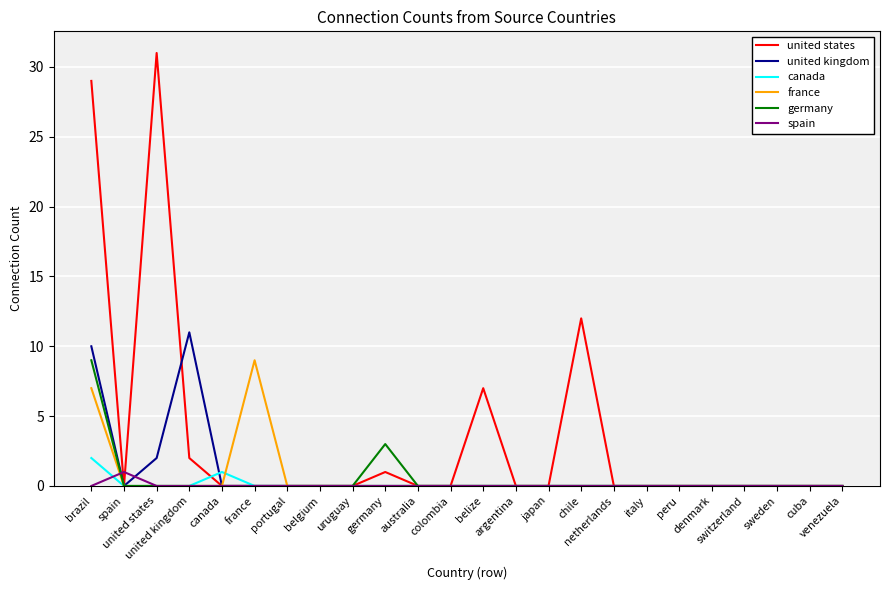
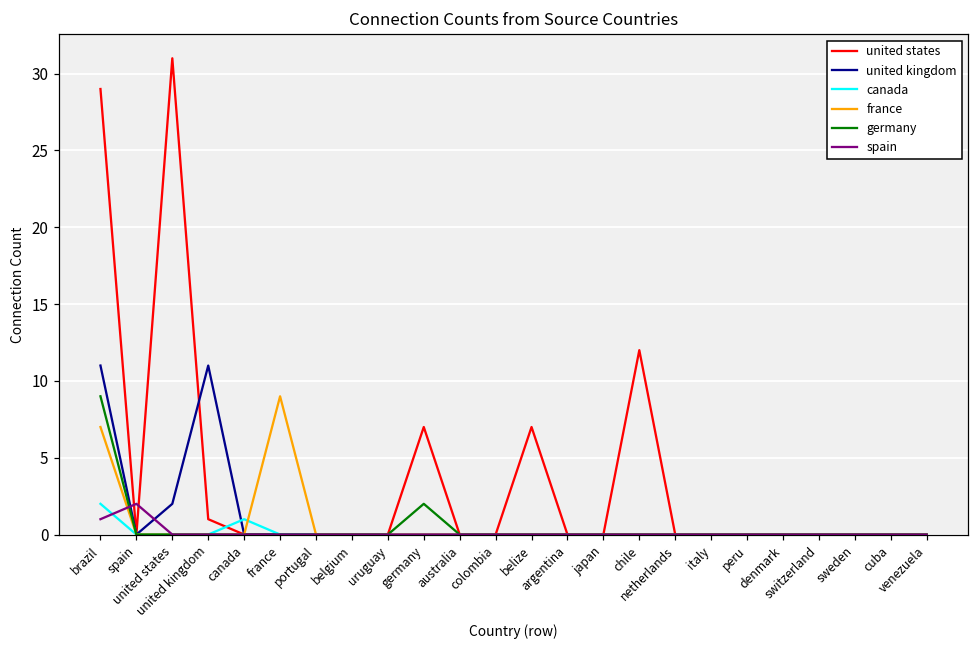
  {
    "united states": {
      "brazil": 29,
      "united states": 31,
-     "united kingdom": 2,
-     "germany": 1,
+     "united kingdom": 1,
+     "germany": 7,
      "belize": 7,
      "chile": 12
    },
    "united kingdom": {
-     "brazil": 10,
+     "brazil": 11,
      "united states": 2,
      "united kingdom": 11
    },
    "canada": {
      "brazil": 2,
      "canada": 1
    },
    "france": {
      "brazil": 7,
      "france": 9
    },
    "germany": {
      "brazil": 9,
-     "germany": 3
+     "germany": 2
    },
    "spain": {
-     "brazil": 0,
-     "spain": 1
+     "brazil": 1,
+     "spain": 2
    }
  }
